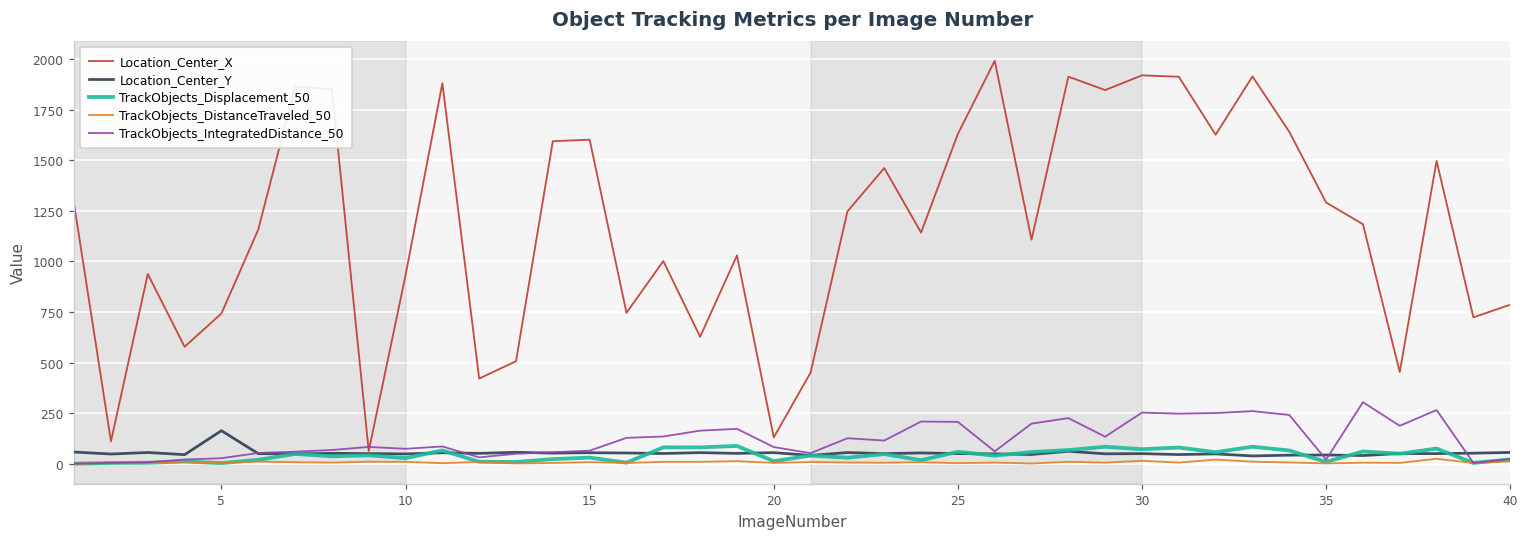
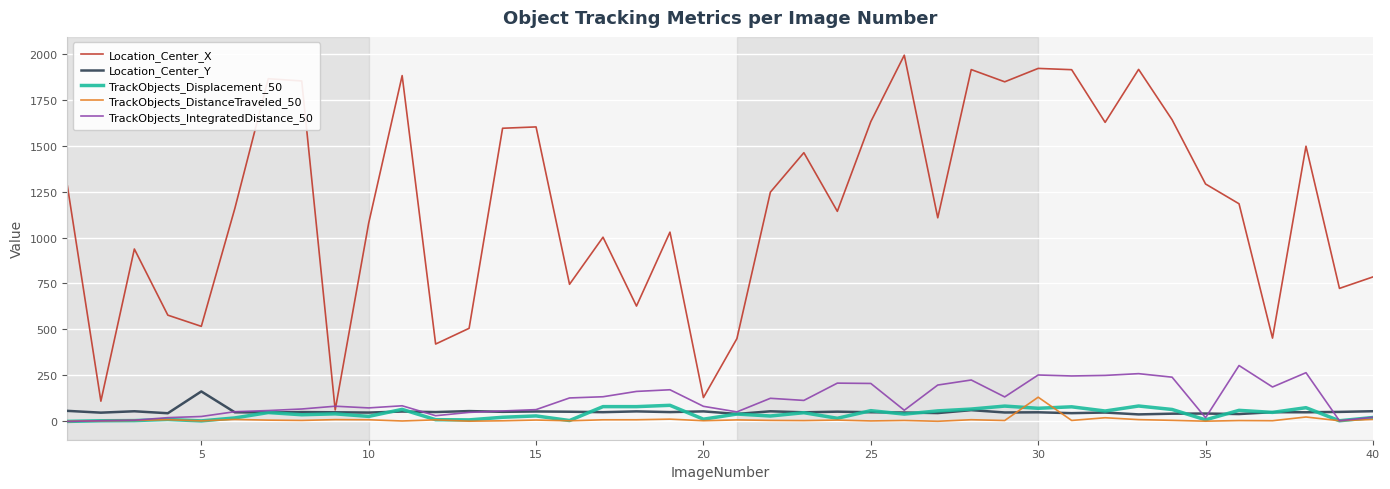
  {
    "Location_Center_X": {
-     "5": 740,
-     "10": 930,
+     "5": 520,
+     "10": 1080,
      "15": 1600,
      "20": 130,
      "25": 1630,
      "30": 1920,
      "35": 1290,
      "40": 790
    },
    "Location_Center_Y": {
      "5": 160,
      "10": 50,
      "20": 50,
      "30": 50,
      "35": 40,
      "40": 60
    },
    "TrackObjects_Displacement_50": {
      "10": 30,
      "15": 30,
      "30": 70
    },
    "TrackObjects_DistanceTraveled_50": {
      "10": 10,
      "15": 10,
      "25": 0,
-     "30": 10
+     "30": 130
    },
    "TrackObjects_IntegratedDistance_50": {
      "5": 30,
      "10": 70,
      "20": 80,
      "25": 210,
      "30": 250
    }
  }
